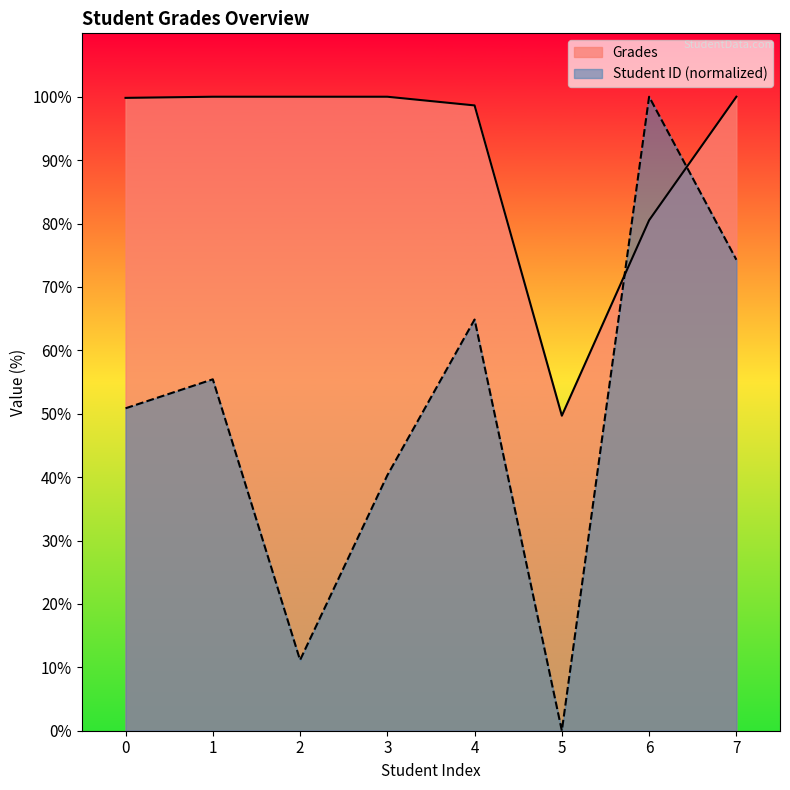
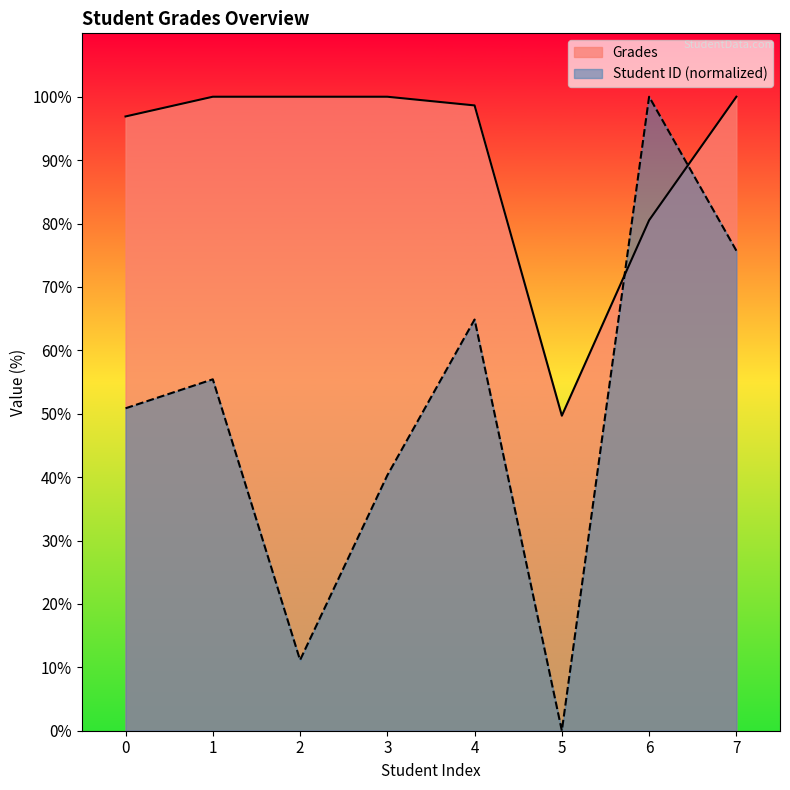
  {
    "Grades": {
-     "0": "100%",
+     "0": "97%",
      "1": "100%",
      "2": "100%",
      "3": "100%",
      "4": "99%",
      "5": "50%",
      "6": "81%",
      "7": "100%"
    },
    "Student ID (normalized)": {
      "0": "51%",
      "1": "55%",
      "2": "11%",
      "3": "40%",
      "4": "65%",
      "5": "0%",
      "6": "100%",
-     "7": "74%"
+     "7": "76%"
    }
  }
